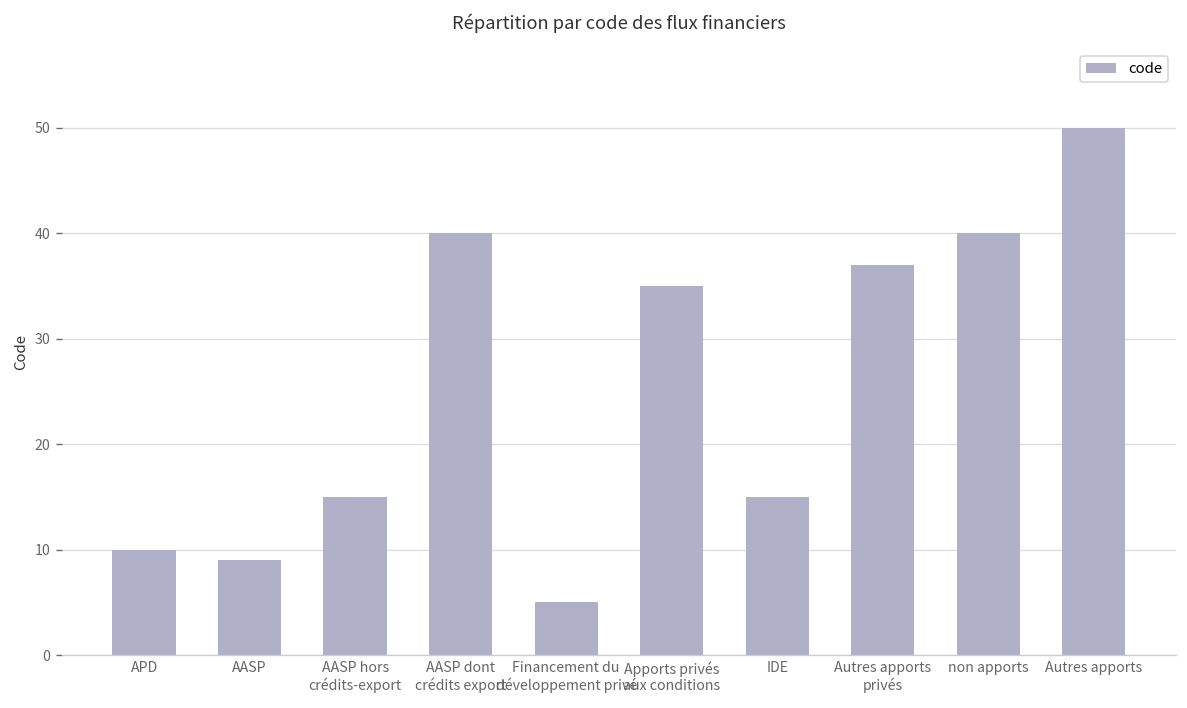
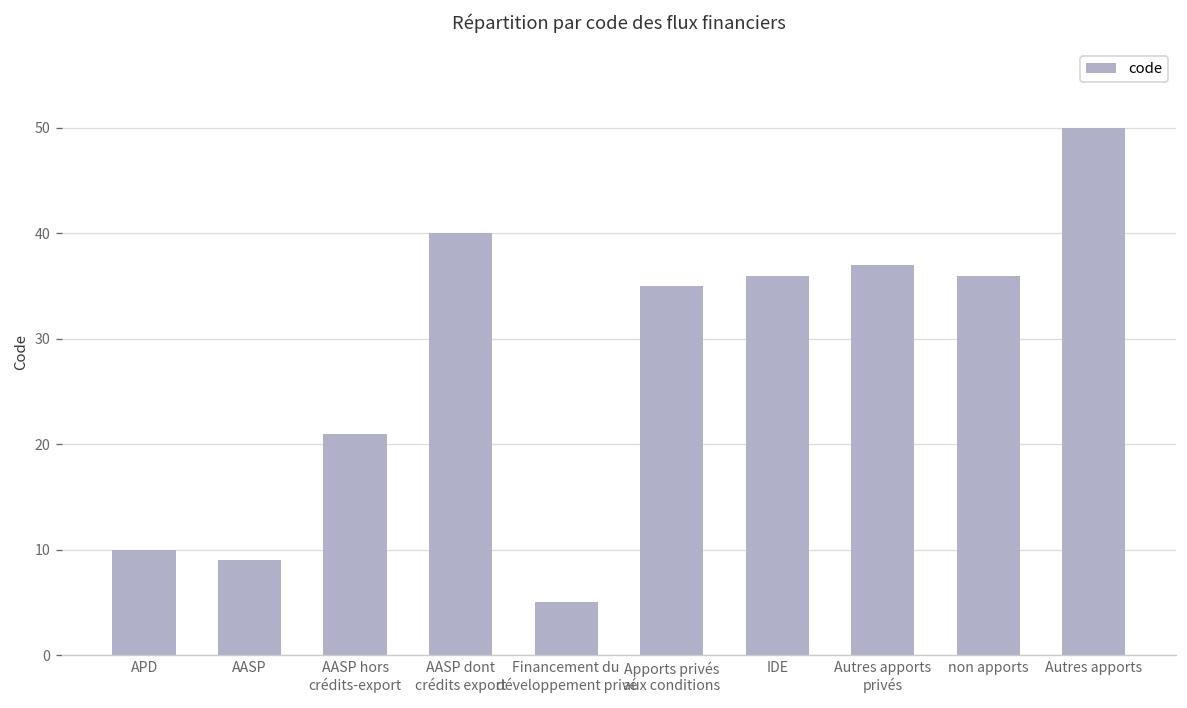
  {
    "APD": 10,
    "AASP": 9,
-   "AASP hors crédits-export": 15,
+   "AASP hors crédits-export": 21,
    "AASP dont crédits export": 40,
    "Financement du développement privé": 5,
    "Apports privés aux conditions": 35,
-   "IDE": 15,
+   "IDE": 36,
    "Autres apports privés": 37,
-   "non apports": 40,
+   "non apports": 36,
    "Autres apports": 50
  }
